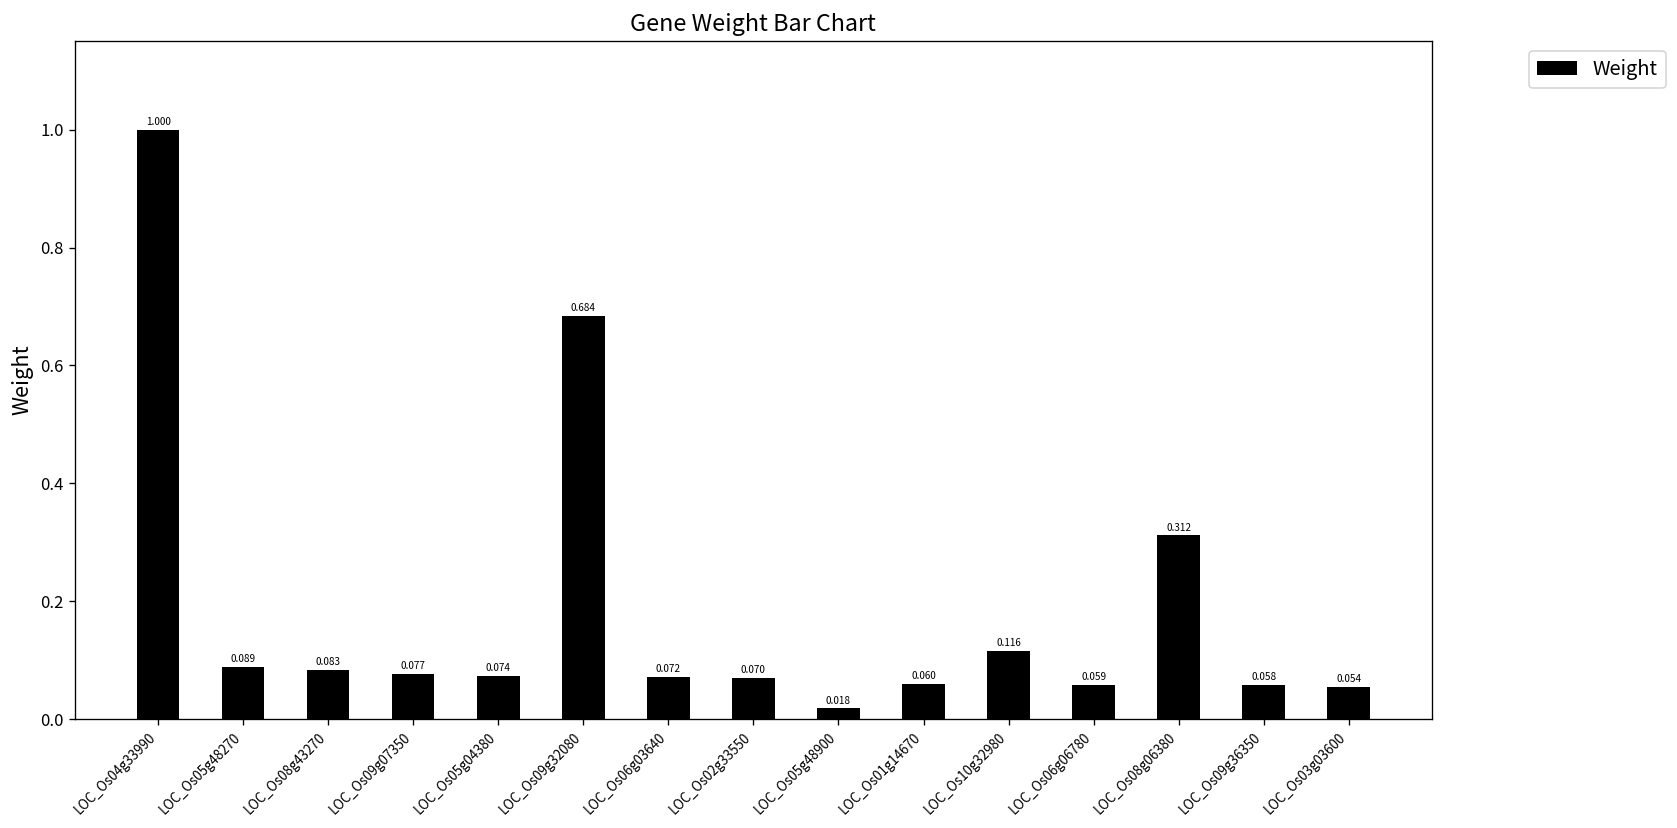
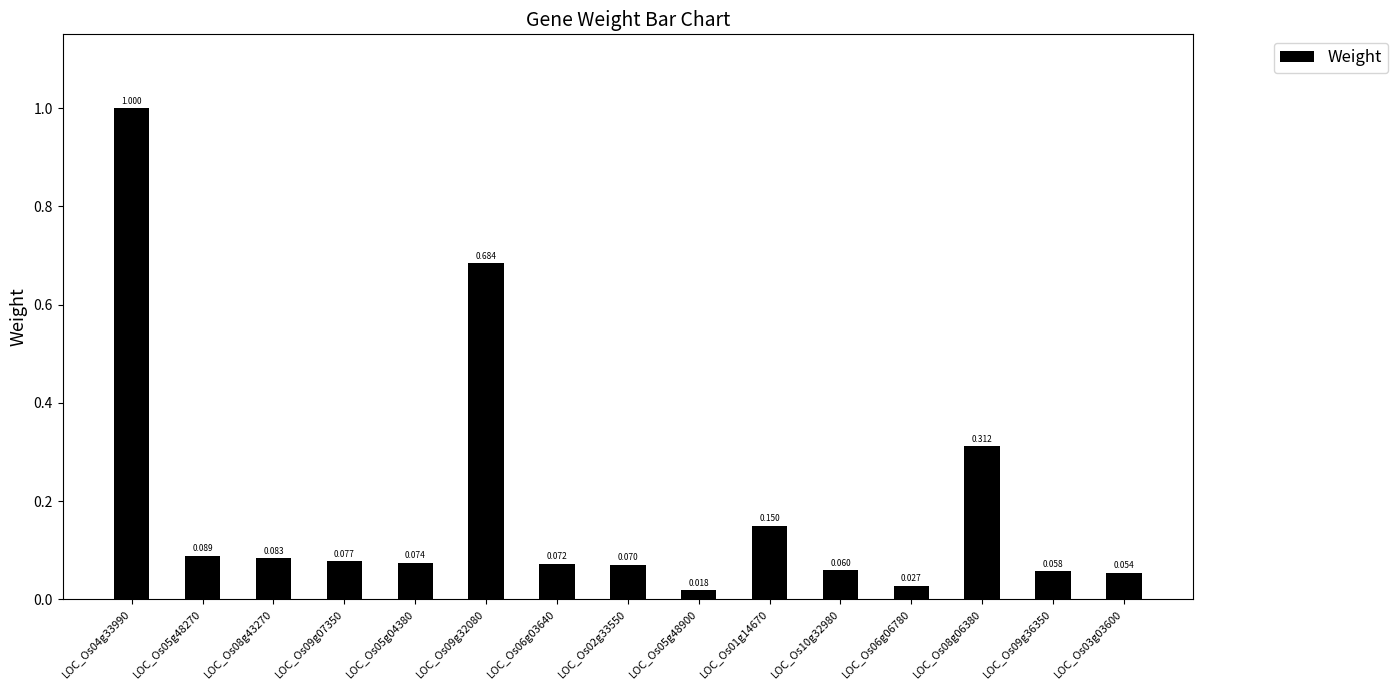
  {
    "LOC_Os04g33990": 1.000,
    "LOC_Os05g48270": 0.089,
    "LOC_Os08g43270": 0.083,
    "LOC_Os09g07350": 0.077,
    "LOC_Os05g04380": 0.074,
    "LOC_Os09g32080": 0.684,
    "LOC_Os06g03640": 0.072,
    "LOC_Os02g33550": 0.070,
    "LOC_Os05g48900": 0.018,
-   "LOC_Os01g14670": 0.060,
-   "LOC_Os10g32980": 0.116,
-   "LOC_Os06g06780": 0.059,
+   "LOC_Os01g14670": 0.150,
+   "LOC_Os10g32980": 0.060,
+   "LOC_Os06g06780": 0.027,
    "LOC_Os08g06380": 0.312,
    "LOC_Os09g36350": 0.058,
    "LOC_Os03g03600": 0.054
  }
